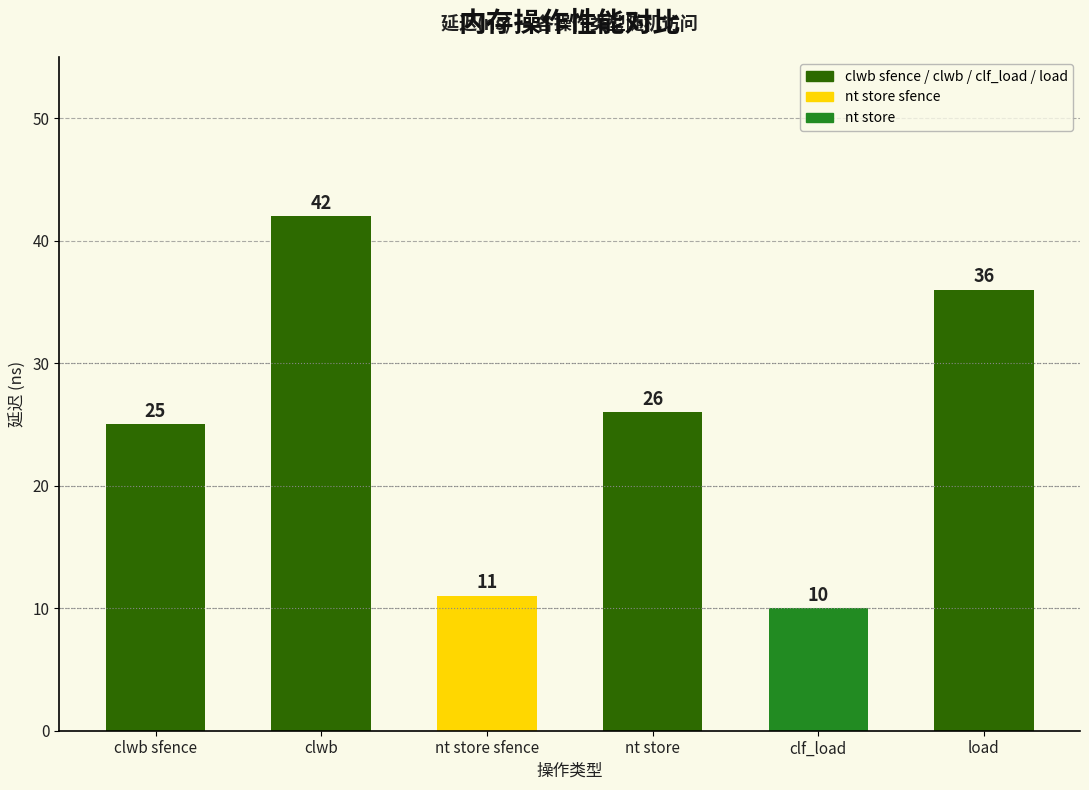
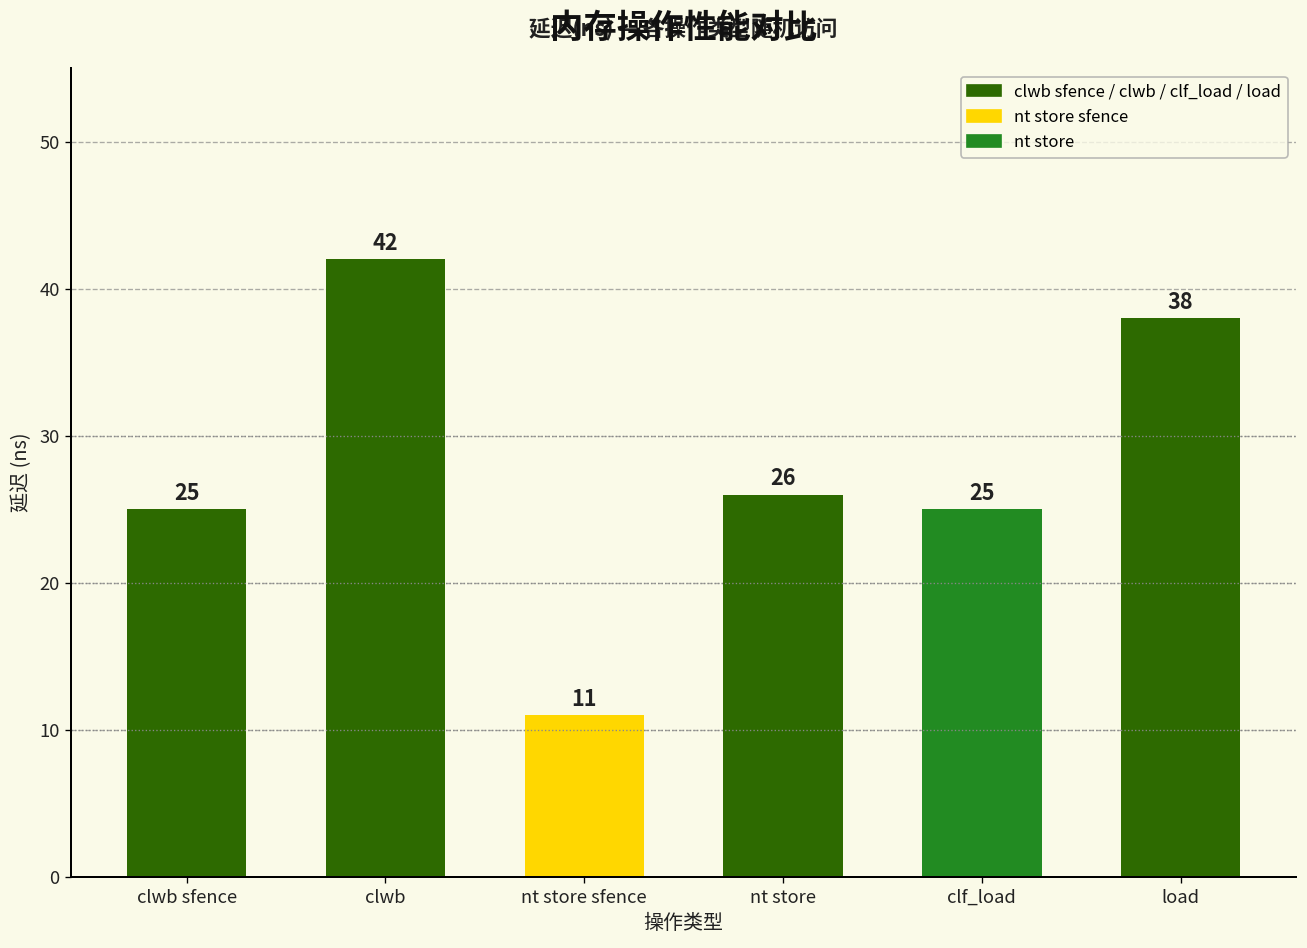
  {
    "clwb sfence": 25,
    "clwb": 42,
    "nt store sfence": 11,
    "nt store": 26,
-   "clf_load": 10,
-   "load": 36
+   "clf_load": 25,
+   "load": 38
  }
